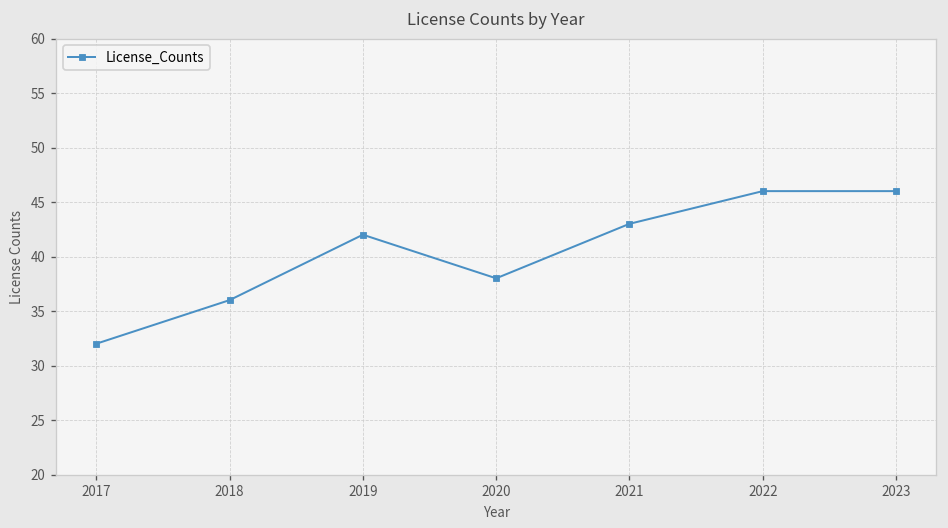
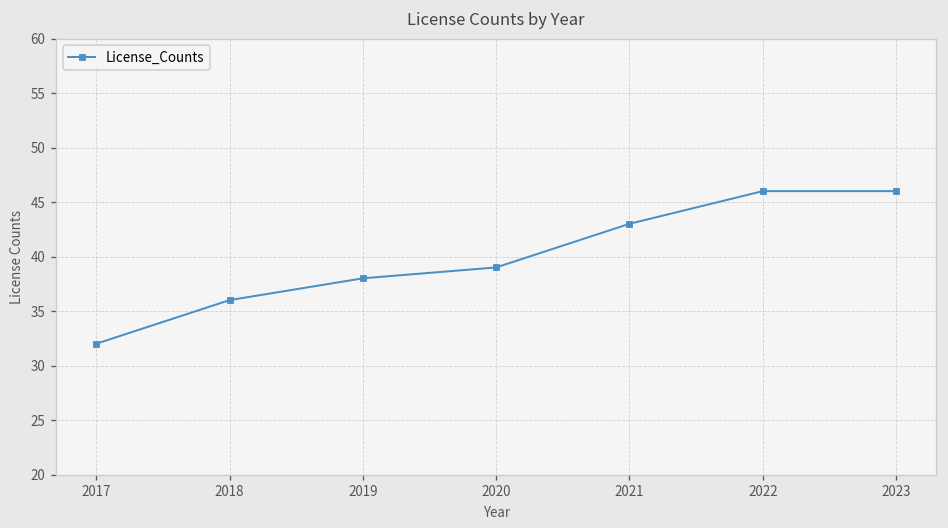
  {
    "2017": 32,
    "2018": 36,
-   "2019": 42,
-   "2020": 38,
+   "2019": 38,
+   "2020": 39,
    "2021": 43,
    "2022": 46,
    "2023": 46
  }
